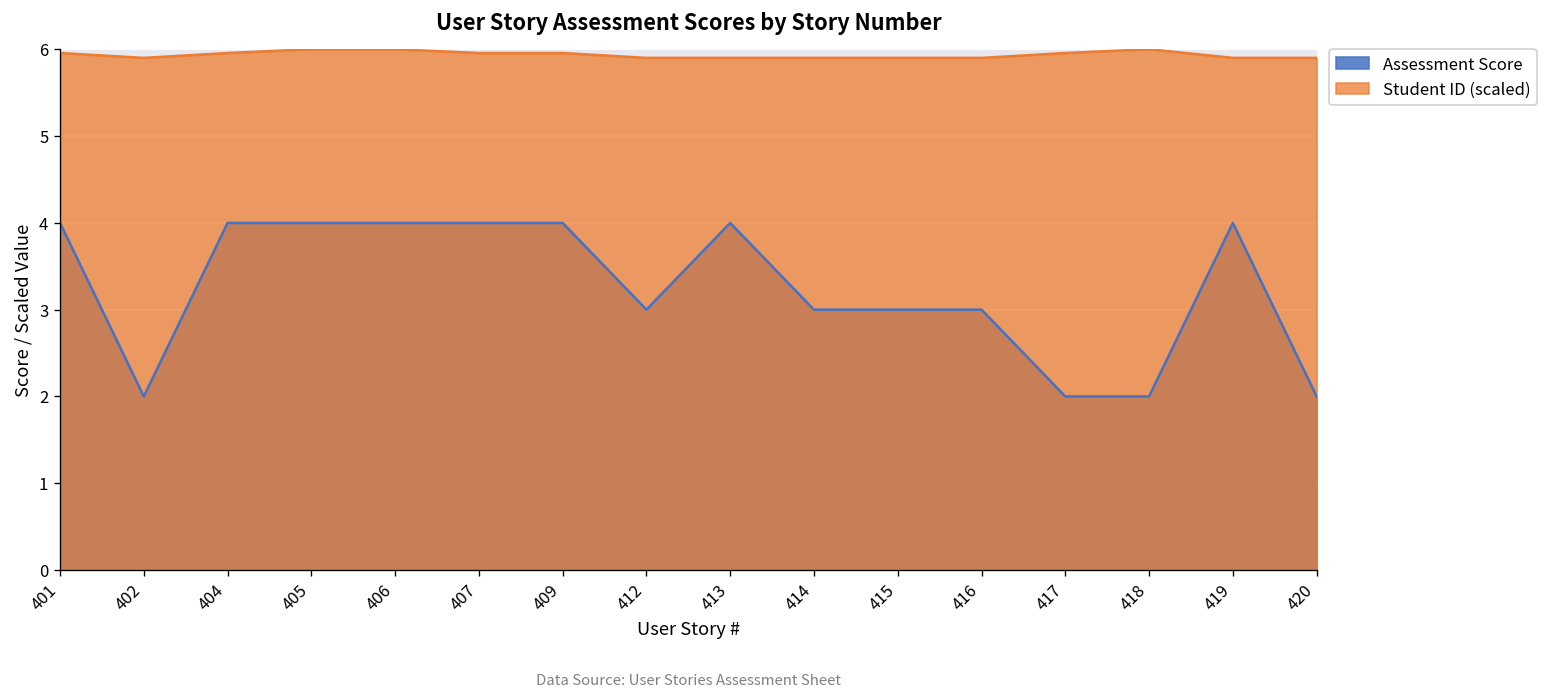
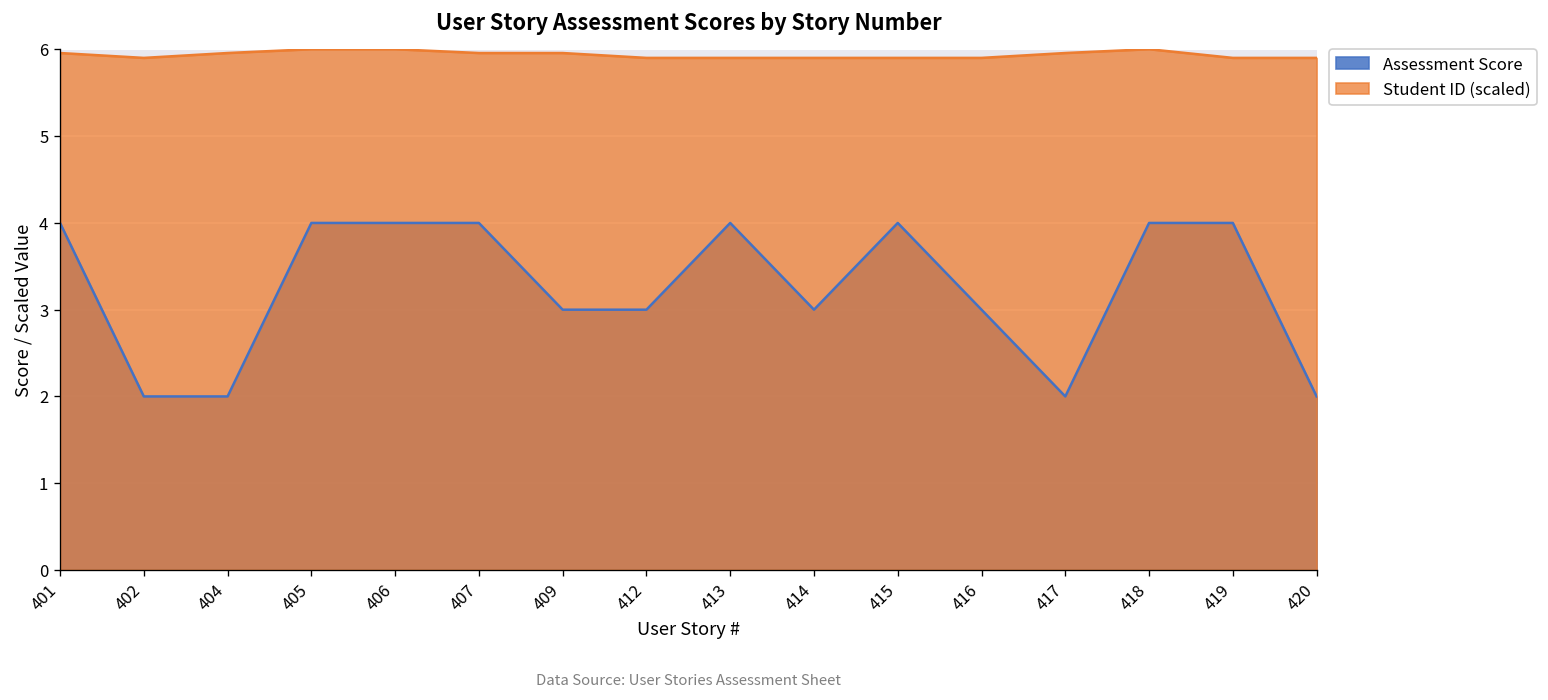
  {
    "Assessment Score": {
      "401": 4,
      "402": 2,
-     "404": 4,
+     "404": 2,
      "405": 4,
      "406": 4,
      "407": 4,
-     "409": 4,
+     "409": 3,
      "412": 3,
      "413": 4,
      "414": 3,
-     "415": 3,
+     "415": 4,
      "416": 3,
      "417": 2,
-     "418": 2,
+     "418": 4,
      "419": 4,
      "420": 2
    },
    "Student ID (scaled)": {
      "401": 6.0,
      "402": 5.9,
      "404": 6.0,
      "405": 6,
      "406": 6,
      "407": 6.0,
      "409": 6.0,
      "412": 5.9,
      "413": 5.9,
      "414": 5.9,
      "415": 5.9,
      "416": 5.9,
      "417": 6.0,
      "418": 6,
      "419": 5.9,
      "420": 5.9
    }
  }
